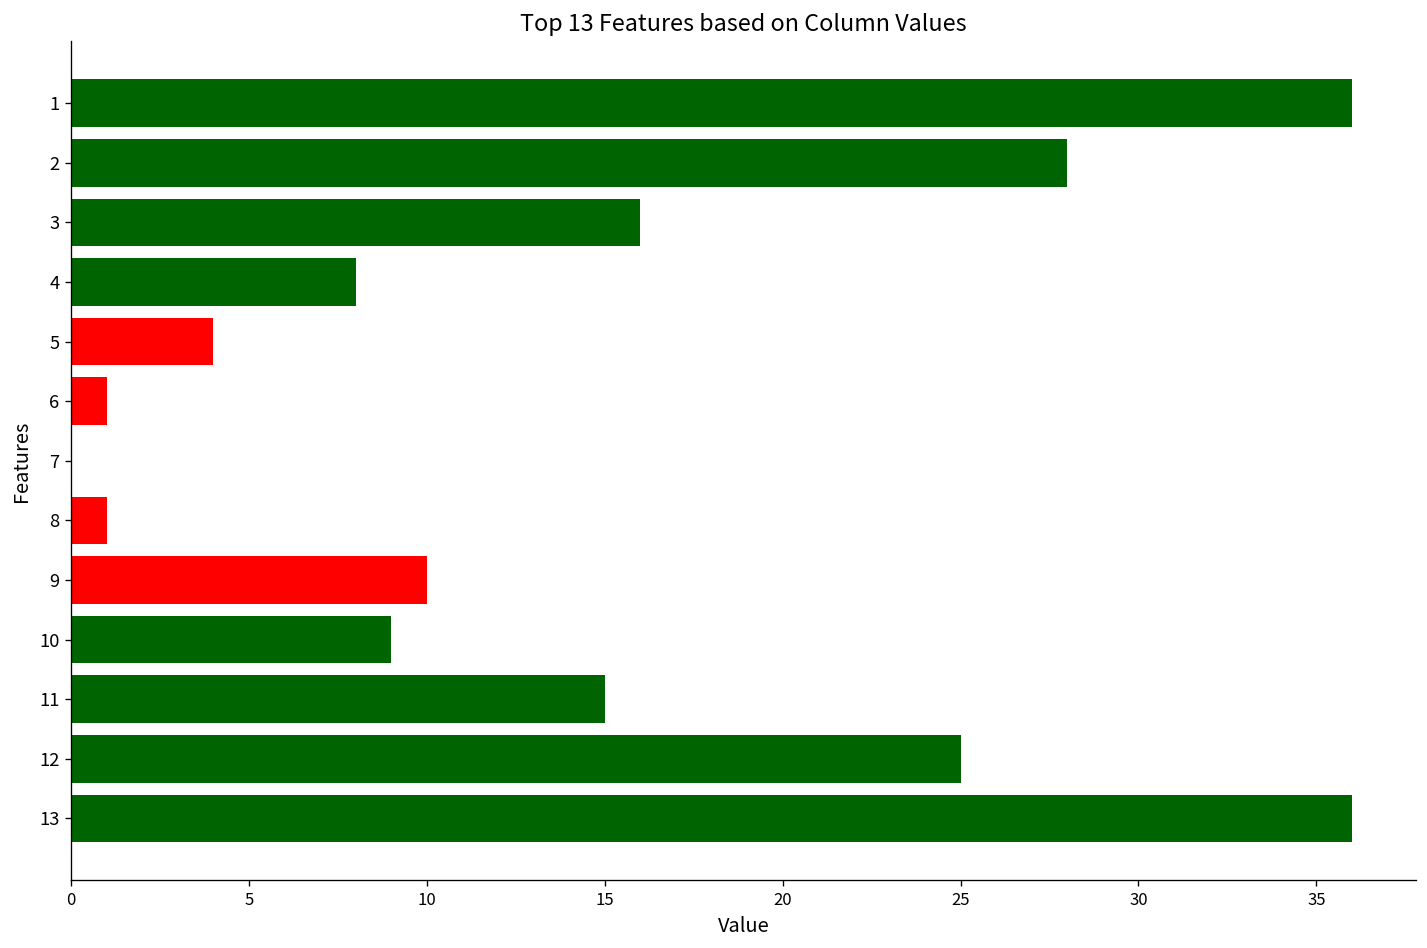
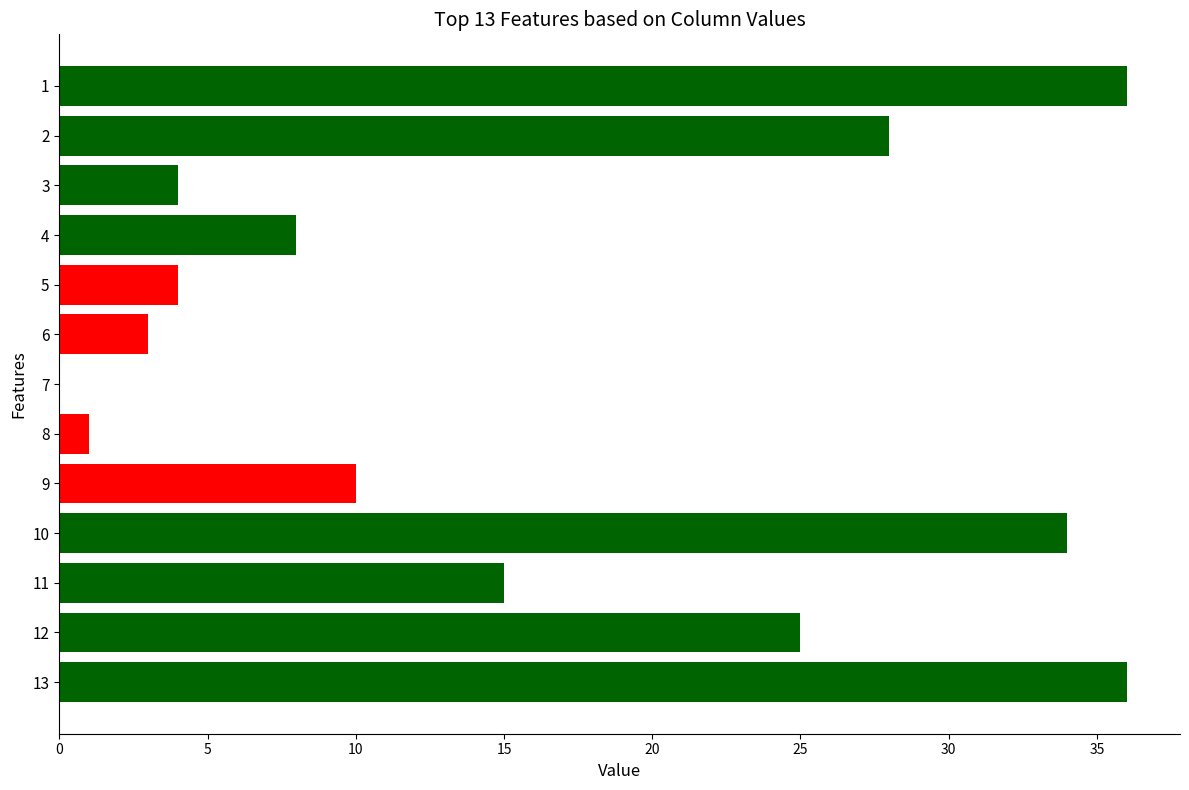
  {
    "1": 36,
    "2": 28,
-   "3": 16,
+   "3": 4,
    "4": 8,
    "5": 4,
-   "6": 1,
+   "6": 3,
    "7": 0,
    "8": 1,
    "9": 10,
-   "10": 9,
+   "10": 34,
    "11": 15,
    "12": 25,
    "13": 36
  }
